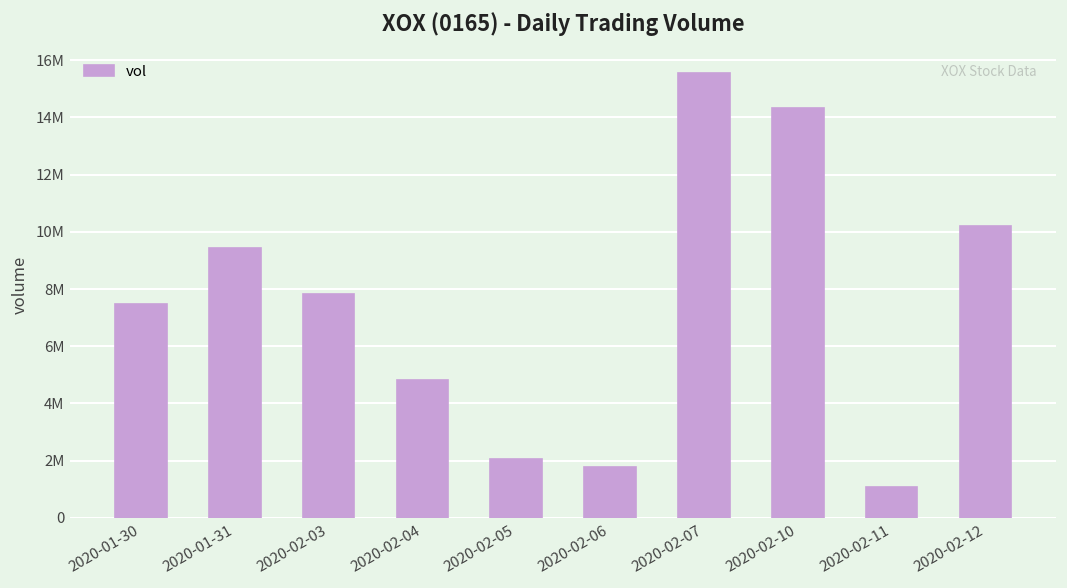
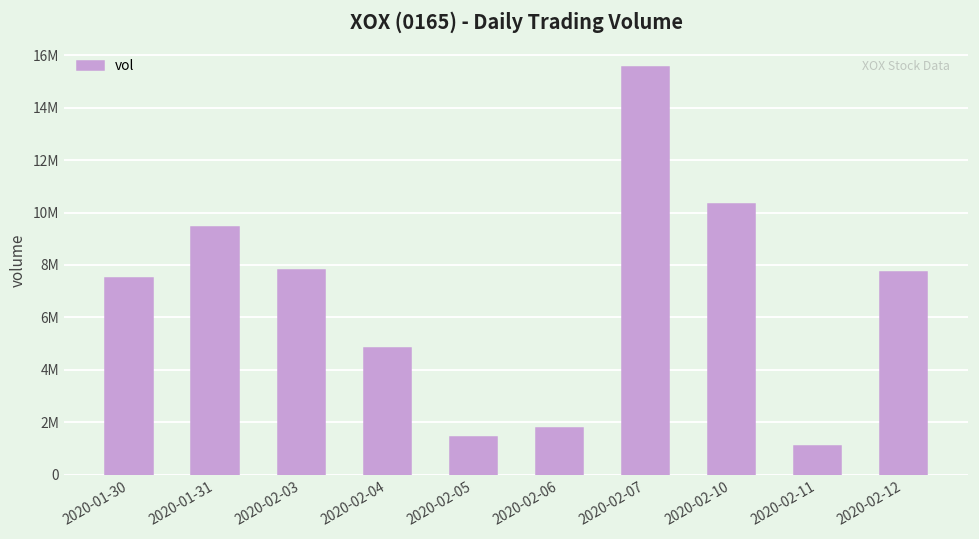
  {
    "2020-01-30": 7500000,
    "2020-01-31": 9400000,
    "2020-02-03": 7800000,
    "2020-02-04": 4800000,
-   "2020-02-05": 2100000,
+   "2020-02-05": 1400000,
    "2020-02-06": 1800000,
    "2020-02-07": 15500000,
-   "2020-02-10": 14300000,
+   "2020-02-10": 10300000,
    "2020-02-11": 1100000,
-   "2020-02-12": 10200000
+   "2020-02-12": 7700000
  }
